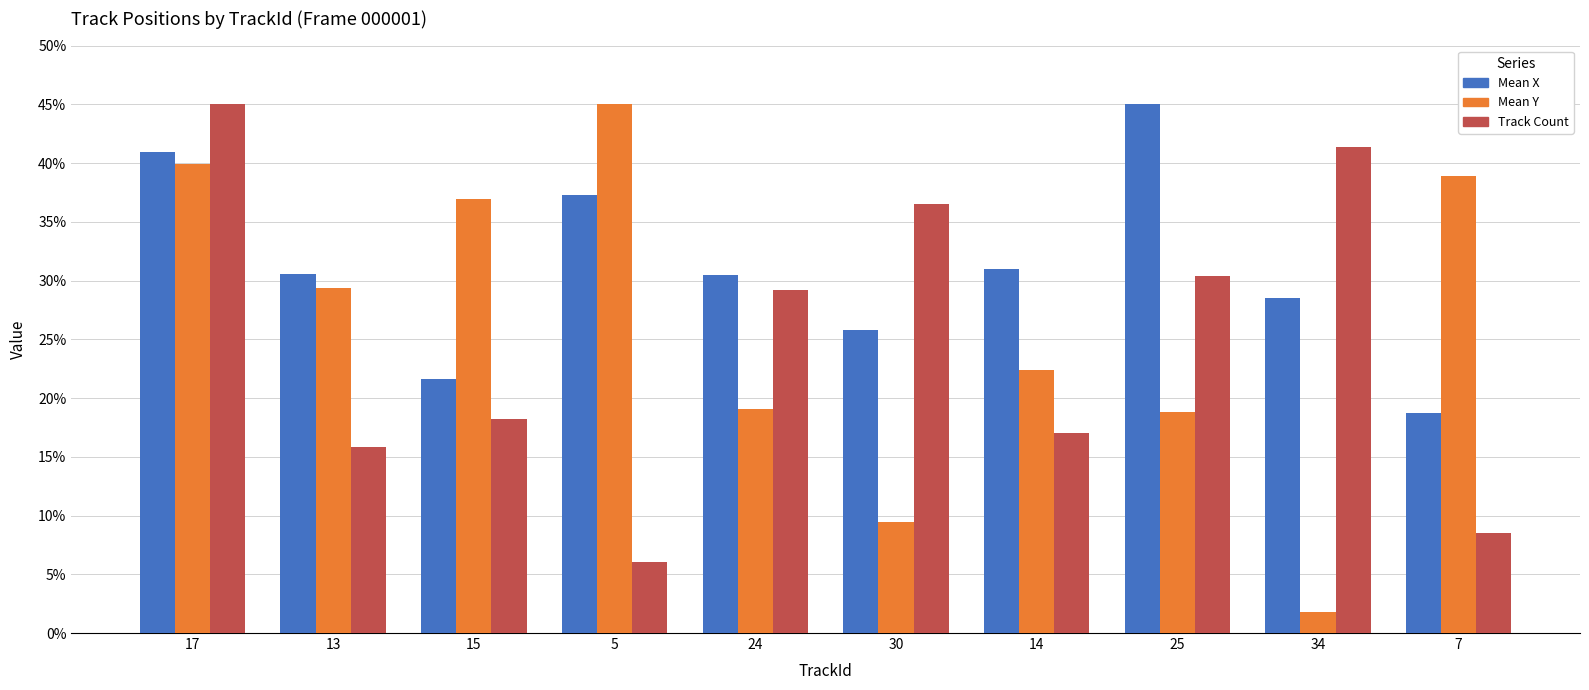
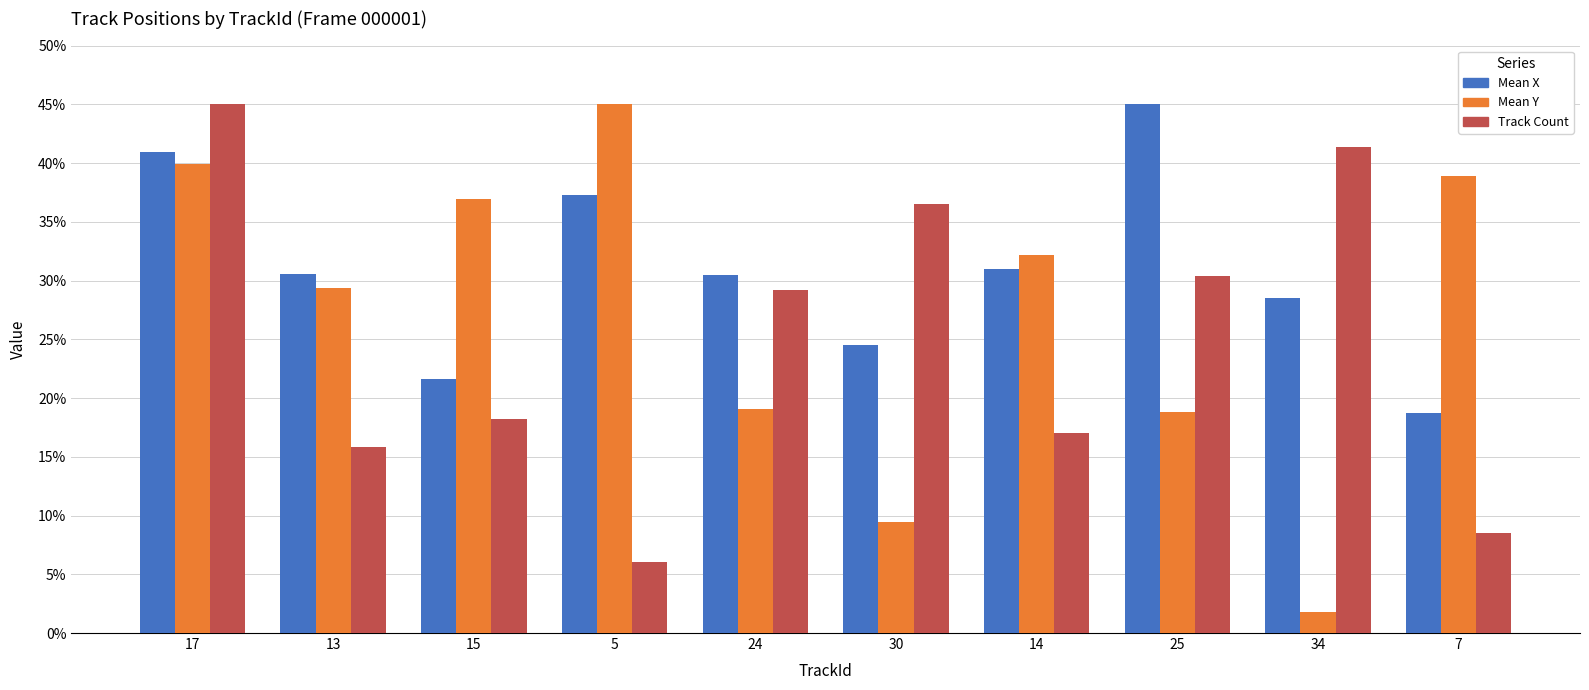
  {
    "Mean X": {
      "17": "41.0%",
      "13": "30.5%",
      "15": "21.6%",
      "5": "37.3%",
      "24": "30.5%",
-     "30": "25.8%",
+     "30": "24.5%",
      "14": "31.0%",
      "25": "45.0%",
      "34": "28.5%",
      "7": "18.7%"
    },
    "Mean Y": {
      "17": "39.9%",
      "13": "29.4%",
      "15": "37.0%",
      "5": "45.0%",
      "24": "19.1%",
      "30": "9.5%",
-     "14": "22.4%",
+     "14": "32.1%",
      "25": "18.8%",
      "34": "1.8%",
      "7": "38.9%"
    },
    "Track Count": {
      "17": "45.0%",
      "13": "15.8%",
      "15": "18.2%",
      "5": "6.1%",
      "24": "29.2%",
      "30": "36.5%",
      "14": "17.0%",
      "25": "30.4%",
      "34": "41.4%",
      "7": "8.5%"
    }
  }
